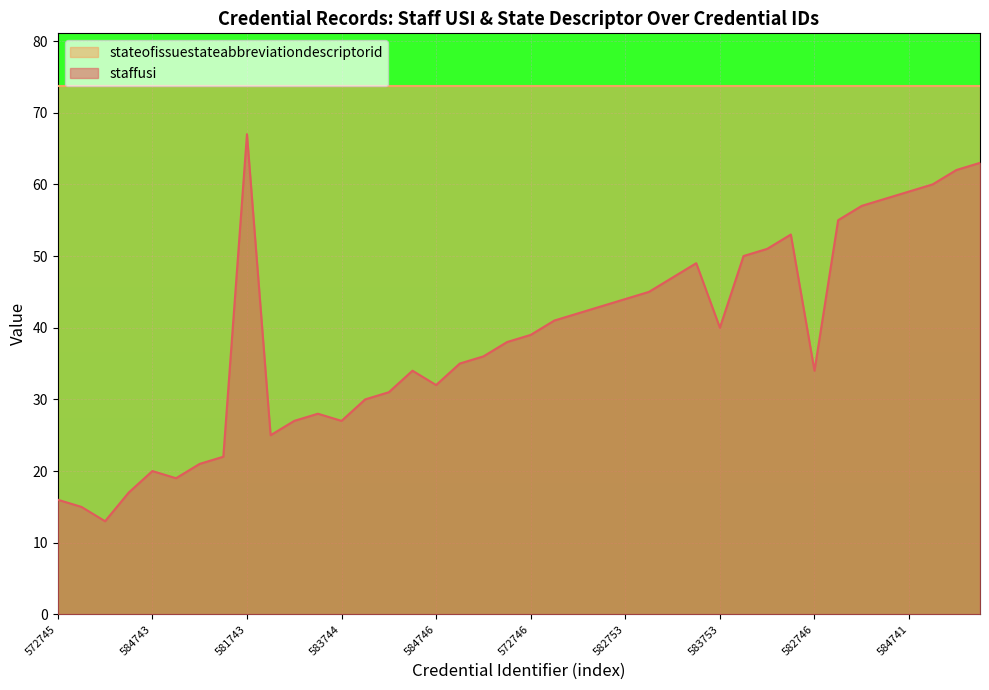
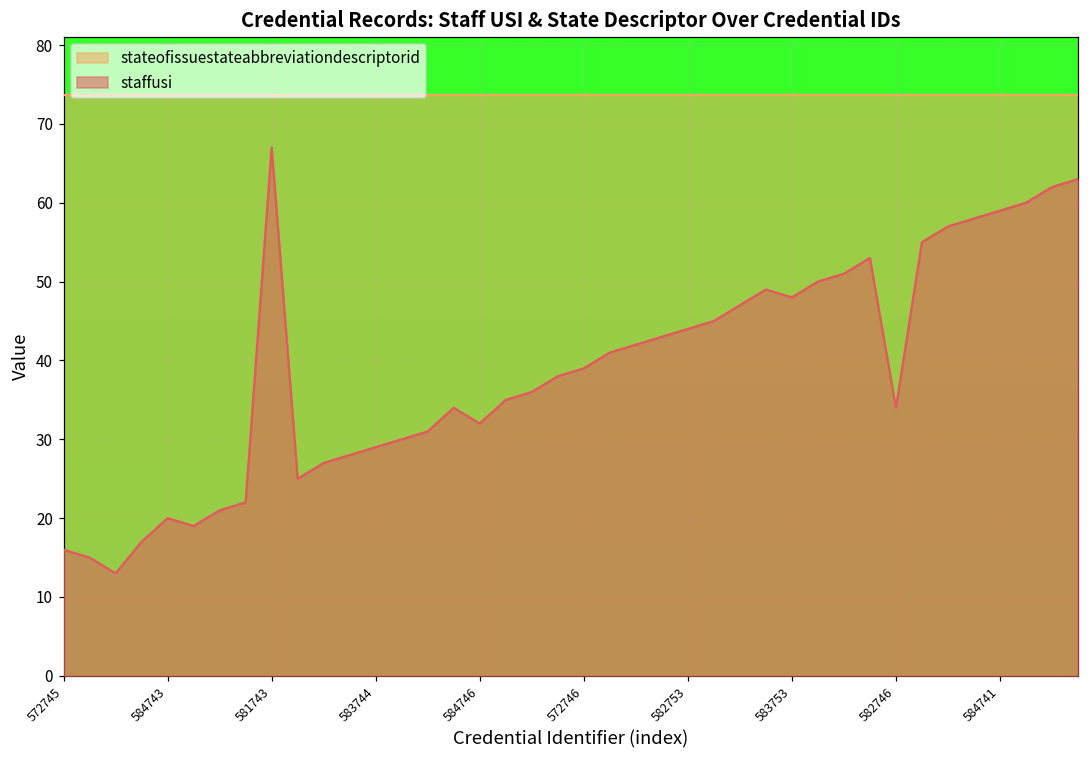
  {
    "stateofissuestateabbreviationdescriptorid": {
      "572745": 74,
      "584746": 74,
      "572746": 74,
      "582753": 74,
      "583753": 74,
      "582746": 74,
      "584741": 74
    },
    "staffusi": {
      "572745": 16,
      "584743": 20,
      "581743": 67,
-     "583744": 27,
+     "583744": 29,
      "584746": 32,
      "572746": 39,
      "582753": 44,
-     "583753": 40,
+     "583753": 48,
      "582746": 34,
      "584741": 59
    }
  }
